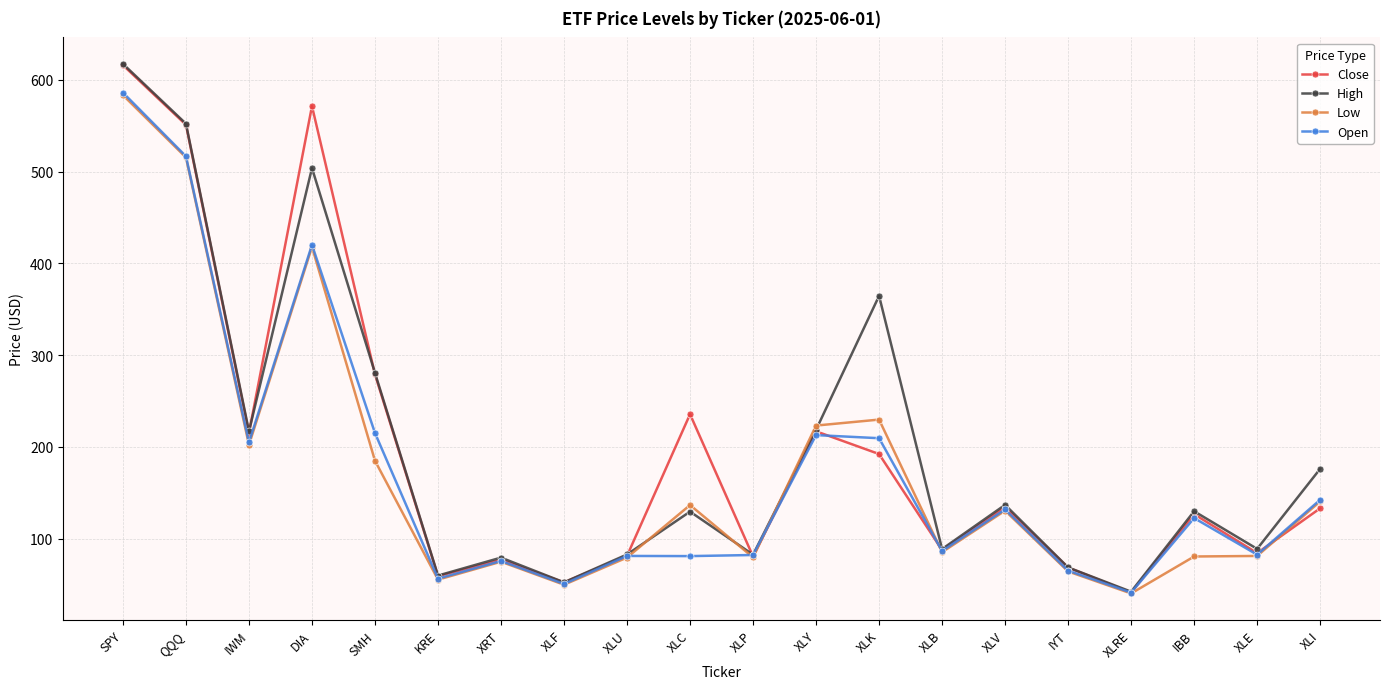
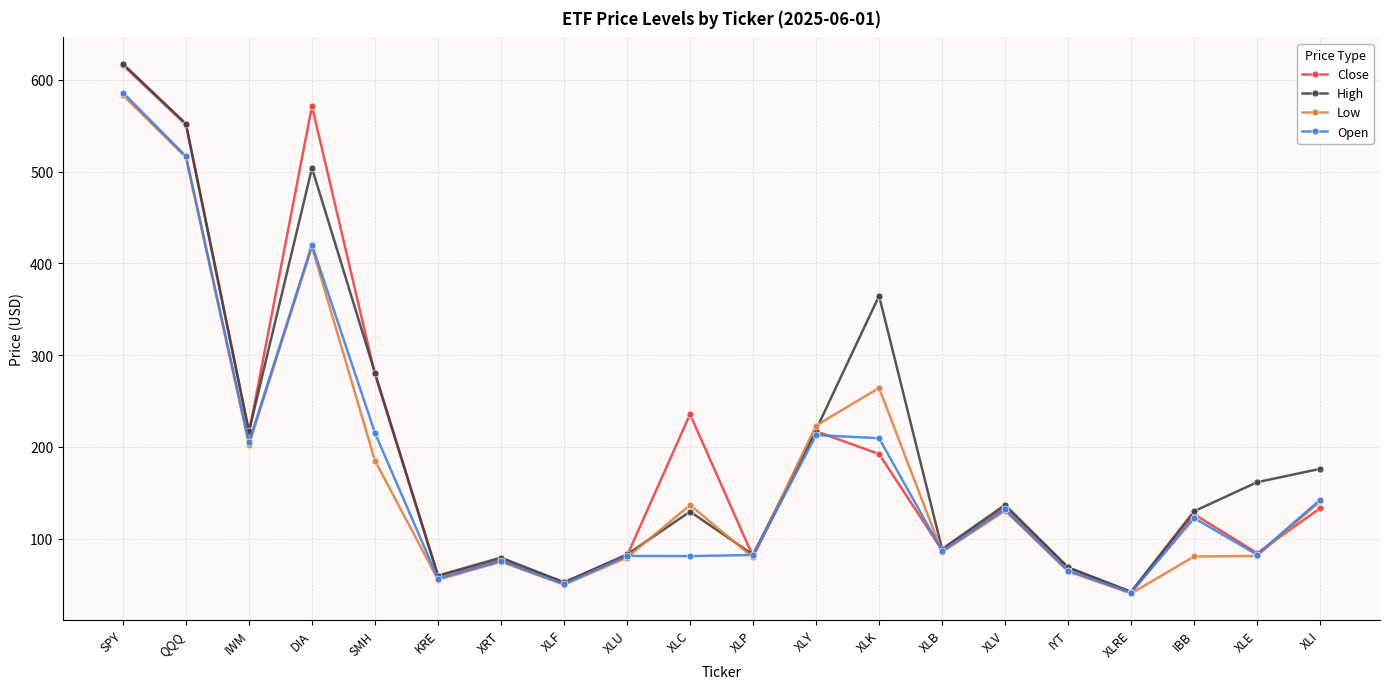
  {
    "Close": {
      "DIA": 570,
      "XLC": 240,
      "XLK": 190,
      "IBB": 130,
      "XLI": 130
    },
    "High": {
      "DIA": 500,
      "XLC": 130,
      "XLK": 360,
      "IBB": 130,
-     "XLE": 90,
+     "XLE": 160,
      "XLI": 180
    },
    "Low": {
      "SMH": 180,
      "XLC": 140,
      "XLY": 220,
-     "XLK": 230,
+     "XLK": 260,
      "IBB": 80
    },
    "Open": {
      "SMH": 210,
      "XLC": 80,
      "XLY": 210,
      "XLK": 210,
      "IBB": 120
    }
  }
